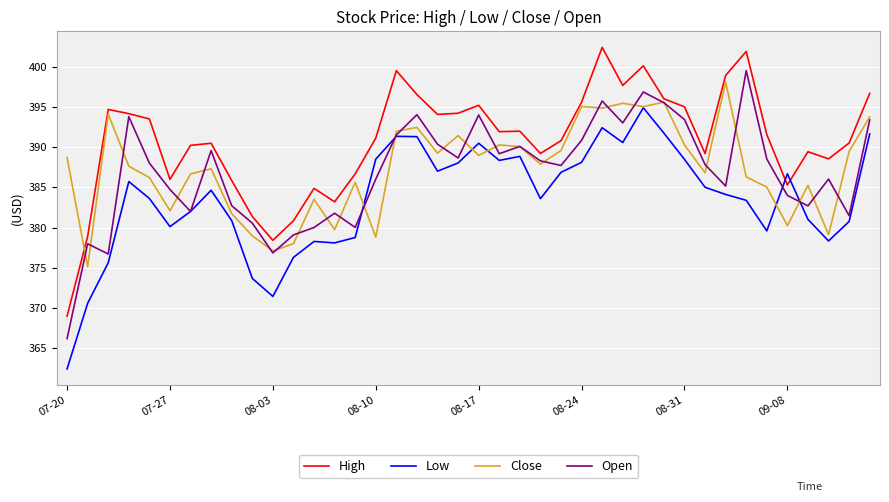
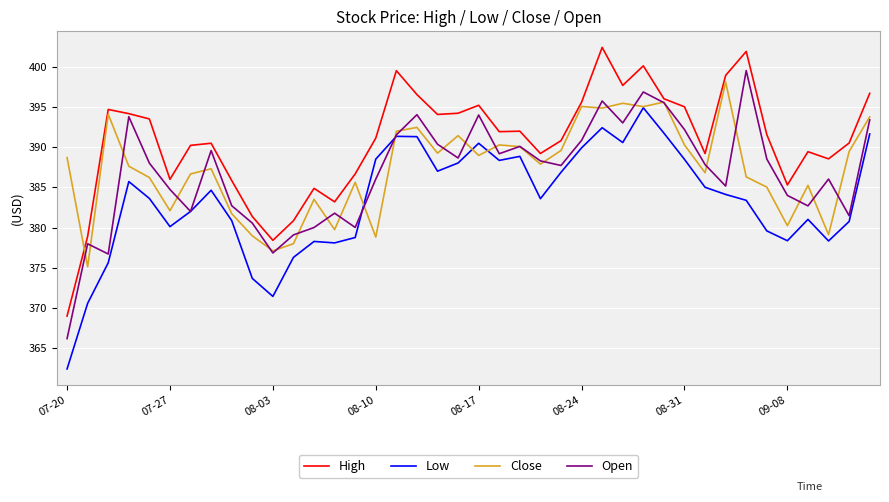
  {
    "High": {
      "07-20": 369,
      "07-27": 386,
      "08-03": 378,
      "08-10": 391,
      "08-17": 395,
      "08-24": 396,
      "08-31": 395,
      "09-08": 385
    },
    "Low": {
      "07-20": 362,
      "07-27": 380,
      "08-03": 371,
      "08-10": 389,
      "08-17": 390,
-     "08-24": 388,
+     "08-24": 390,
      "08-31": 388,
-     "09-08": 387
+     "09-08": 378
    },
    "Close": {
      "07-20": 389,
      "07-27": 382,
      "08-10": 379,
      "08-17": 389,
      "08-24": 395,
      "08-31": 390,
      "09-08": 380
    },
    "Open": {
      "07-20": 366,
      "07-27": 385,
      "08-10": 386,
      "08-17": 394,
      "08-24": 391,
-     "08-31": 393,
+     "08-31": 392,
      "09-08": 384
    }
  }
